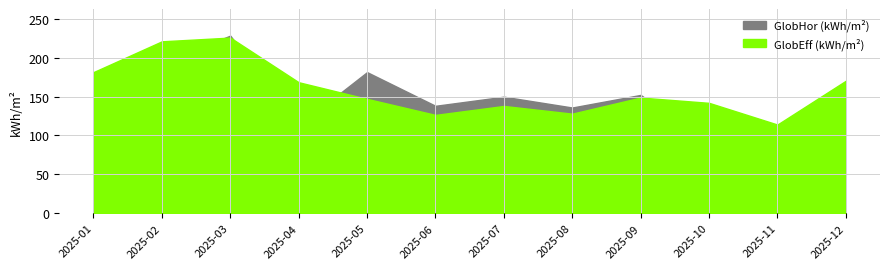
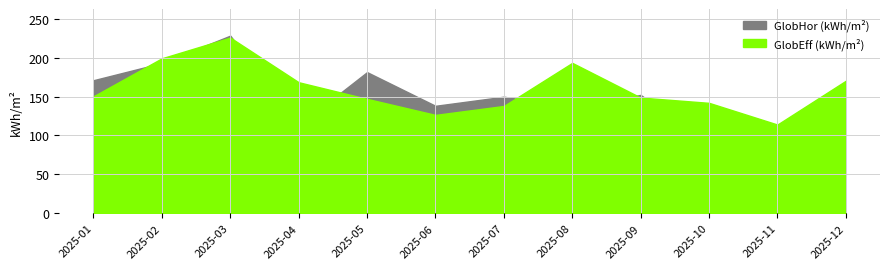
  {
    "GlobHor (kWh/m²)": {
      "2025-05": 180,
      "2025-06": 140,
      "2025-07": 150,
      "2025-09": 150
    },
    "GlobEff (kWh/m²)": {
-     "2025-01": 180,
-     "2025-02": 220,
+     "2025-01": 150,
+     "2025-02": 200,
      "2025-04": 170,
      "2025-05": 150,
      "2025-06": 130,
      "2025-07": 140,
-     "2025-08": 130,
+     "2025-08": 190,
      "2025-09": 150,
      "2025-10": 140,
      "2025-12": 170
    }
  }
